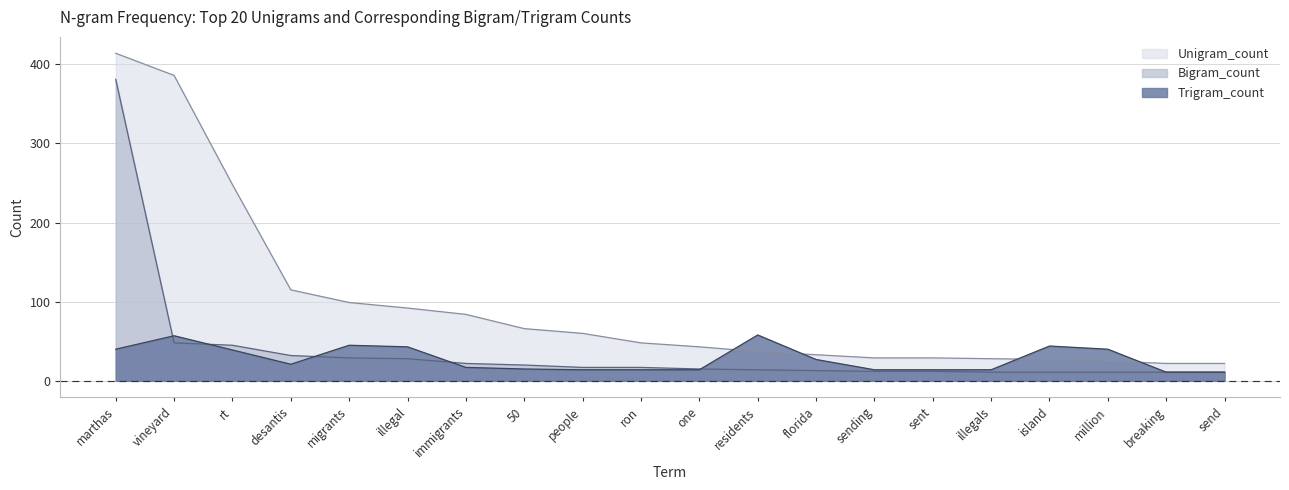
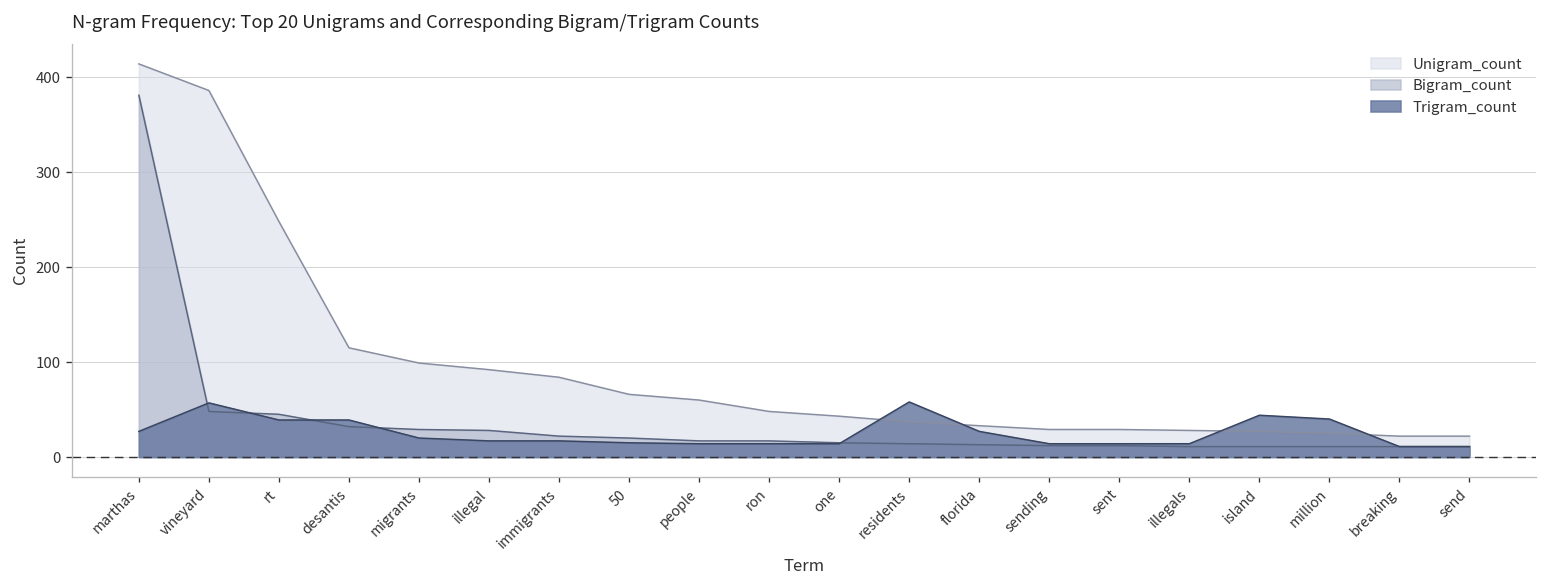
  {
    "Trigram_count": {
-     "marthas": 40,
+     "marthas": 30,
      "vineyard": 60,
      "rt": 40,
-     "desantis": 20,
-     "migrants": 50,
-     "illegal": 40,
+     "desantis": 40,
+     "migrants": 20,
+     "illegal": 20,
      "immigrants": 20,
      "50": 20,
      "residents": 60,
      "florida": 30,
      "island": 40,
      "million": 40
    }
  }
